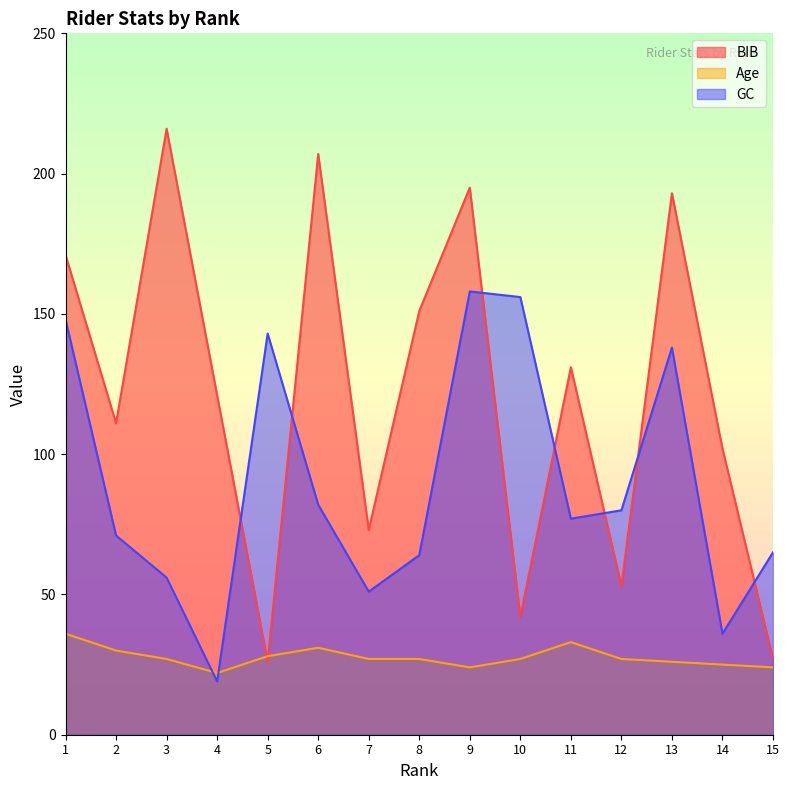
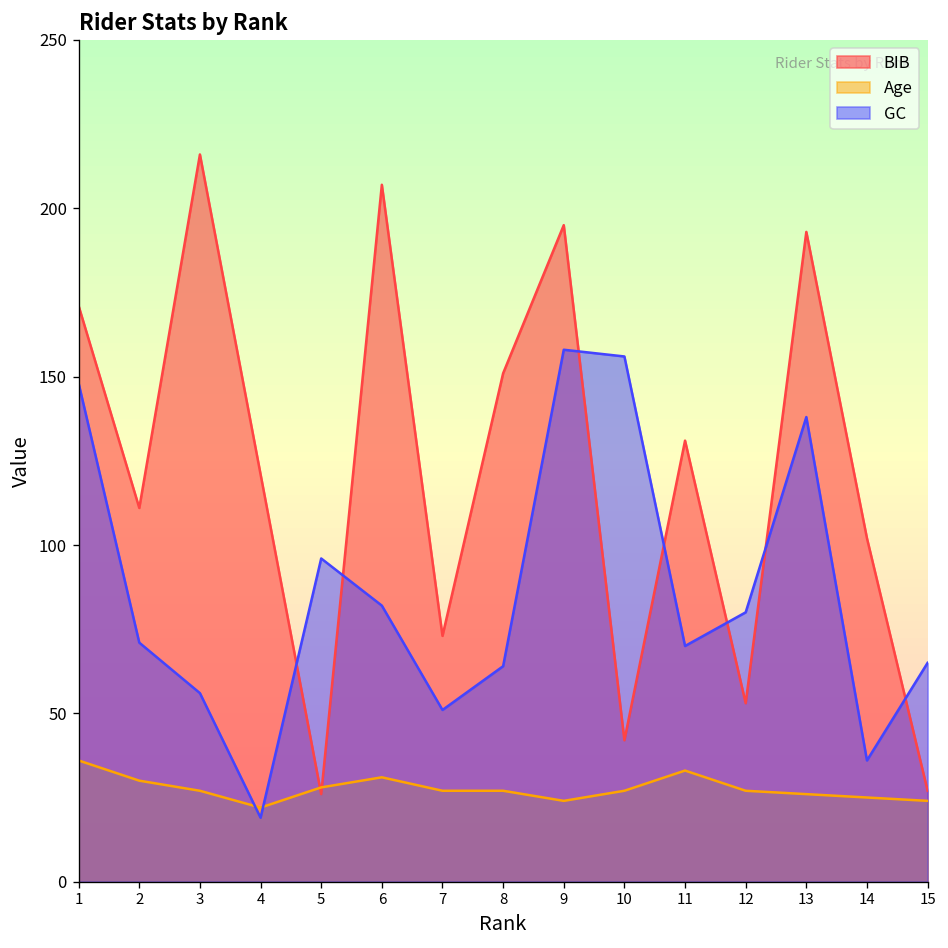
  {
    "GC": {
      "2": 71,
      "3": 56,
      "4": 19,
-     "5": 143,
+     "5": 96,
      "6": 82,
      "7": 51,
      "8": 64,
      "9": 158,
      "10": 156,
-     "11": 77,
+     "11": 70,
      "12": 80,
      "13": 138,
      "14": 36
    }
  }
